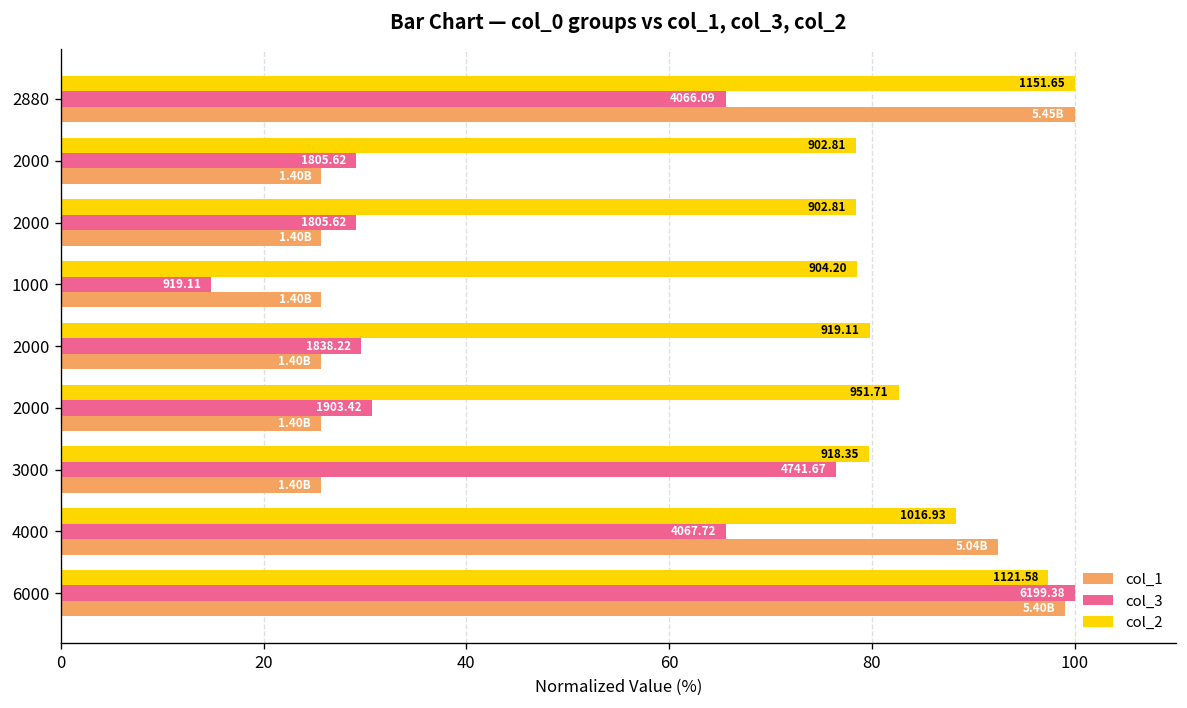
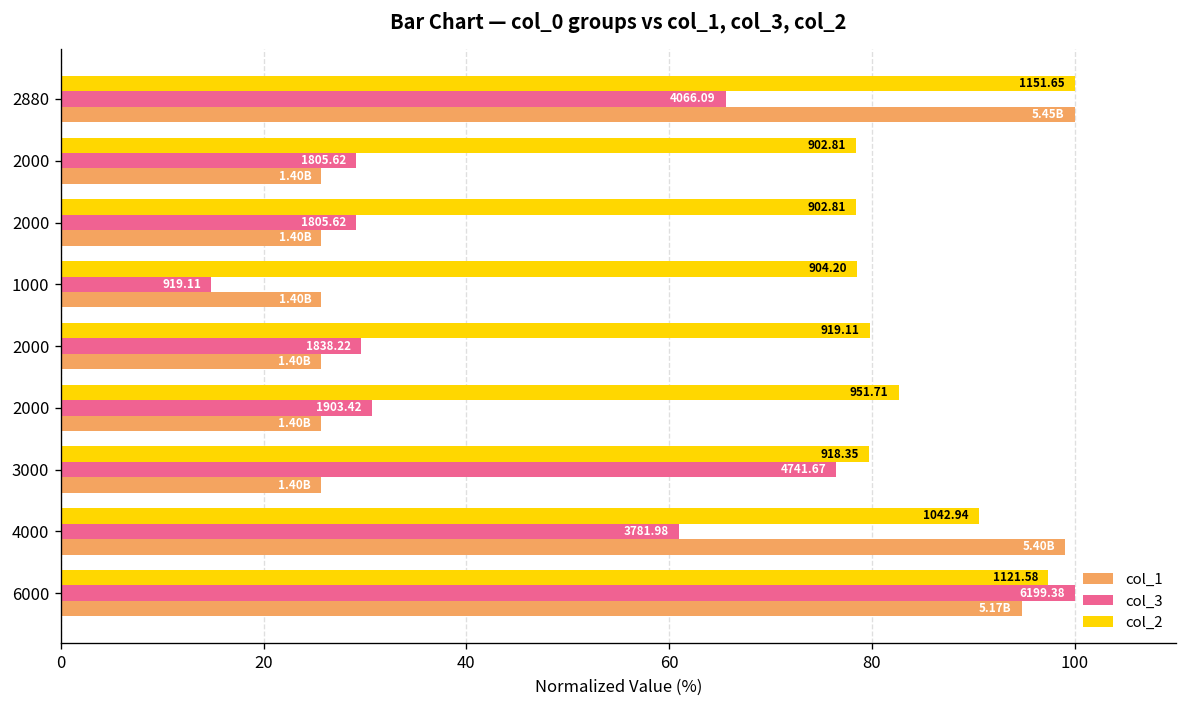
  {
    "col_1": {
-     "4000": "5.04B",
-     "6000": "5.40B"
+     "4000": "5.40B",
+     "6000": "5.17B"
    },
    "col_3": {
-     "4000": "4067.72"
+     "4000": "3781.98"
    },
    "col_2": {
-     "4000": "1016.93"
+     "4000": "1042.94"
    }
  }
